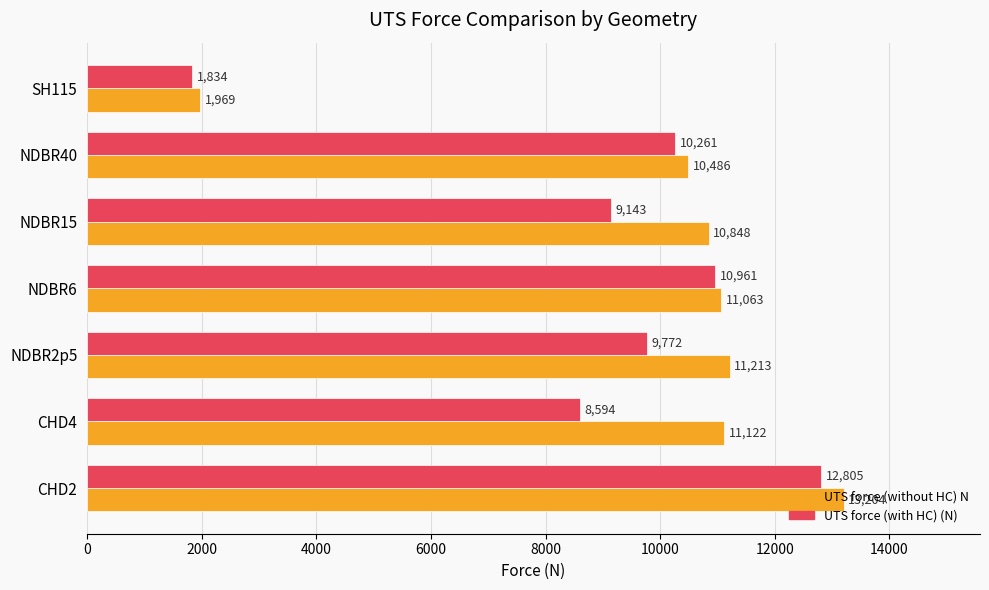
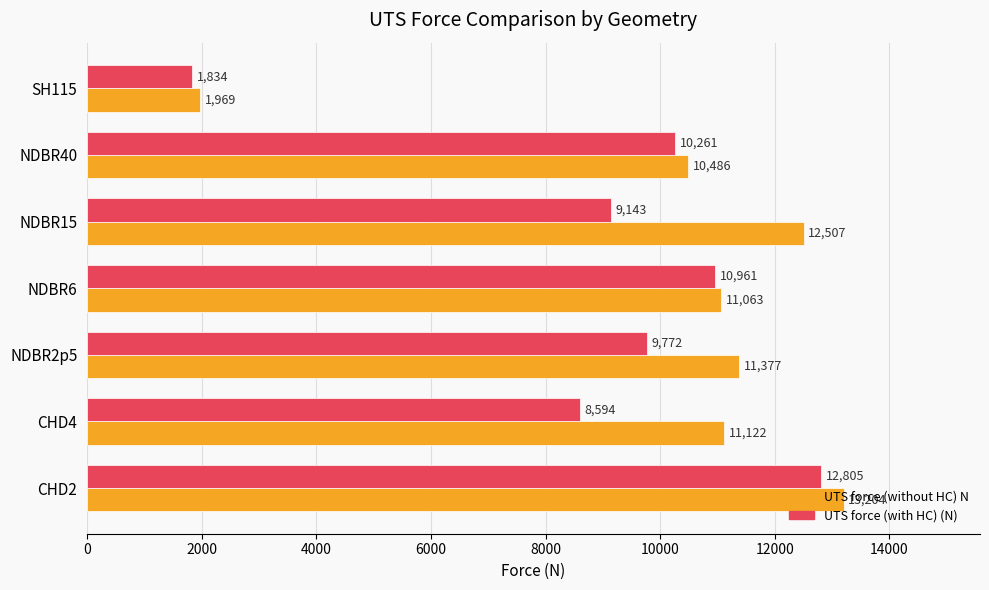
  {
    "UTS force (without HC) N": {
      "SH115": "1,969",
      "NDBR40": "10,486",
-     "NDBR15": "10,848",
+     "NDBR15": "12,507",
      "NDBR6": "11,063",
-     "NDBR2p5": "11,213",
+     "NDBR2p5": "11,377",
      "CHD4": "11,122",
      "CHD2": "13,204"
    },
    "UTS force (with HC) (N)": {
      "SH115": "1,834",
      "NDBR40": "10,261",
      "NDBR15": "9,143",
      "NDBR6": "10,961",
      "NDBR2p5": "9,772",
      "CHD4": "8,594",
      "CHD2": "12,805"
    }
  }
